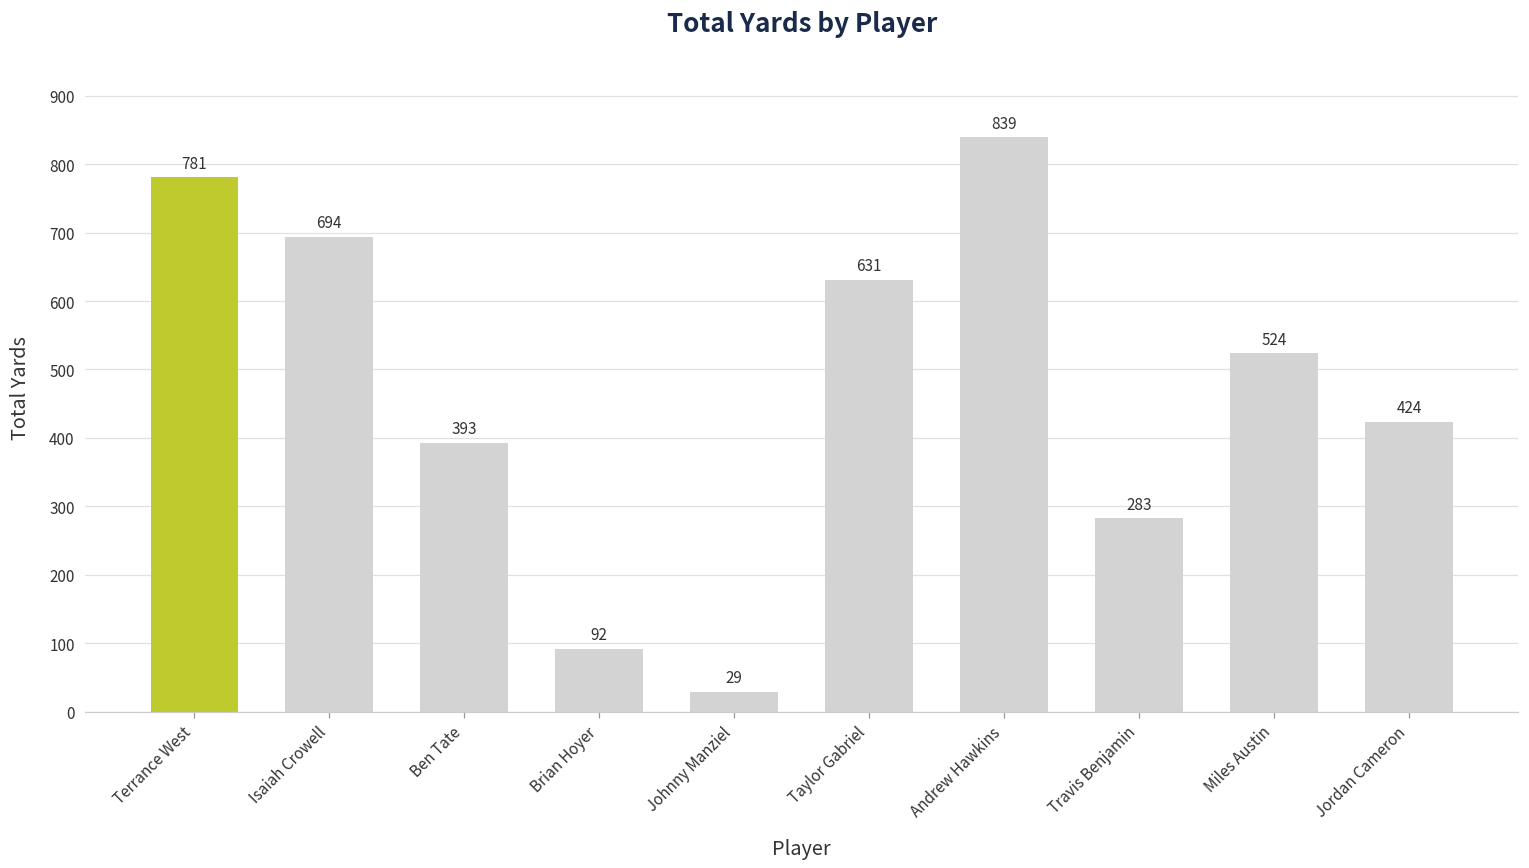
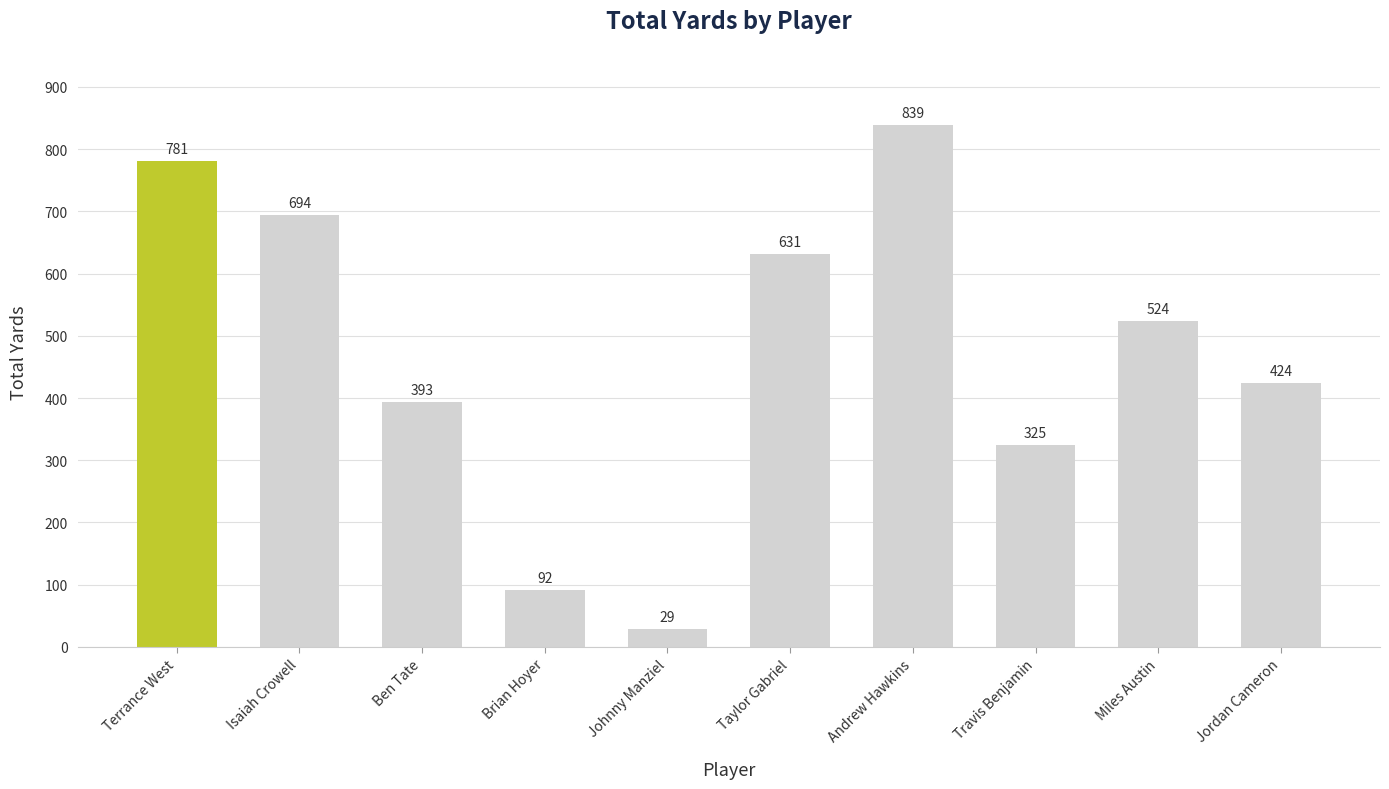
  {
    "Terrance West": 781,
    "Isaiah Crowell": 694,
    "Ben Tate": 393,
    "Brian Hoyer": 92,
    "Johnny Manziel": 29,
    "Taylor Gabriel": 631,
    "Andrew Hawkins": 839,
-   "Travis Benjamin": 283,
+   "Travis Benjamin": 325,
    "Miles Austin": 524,
    "Jordan Cameron": 424
  }
